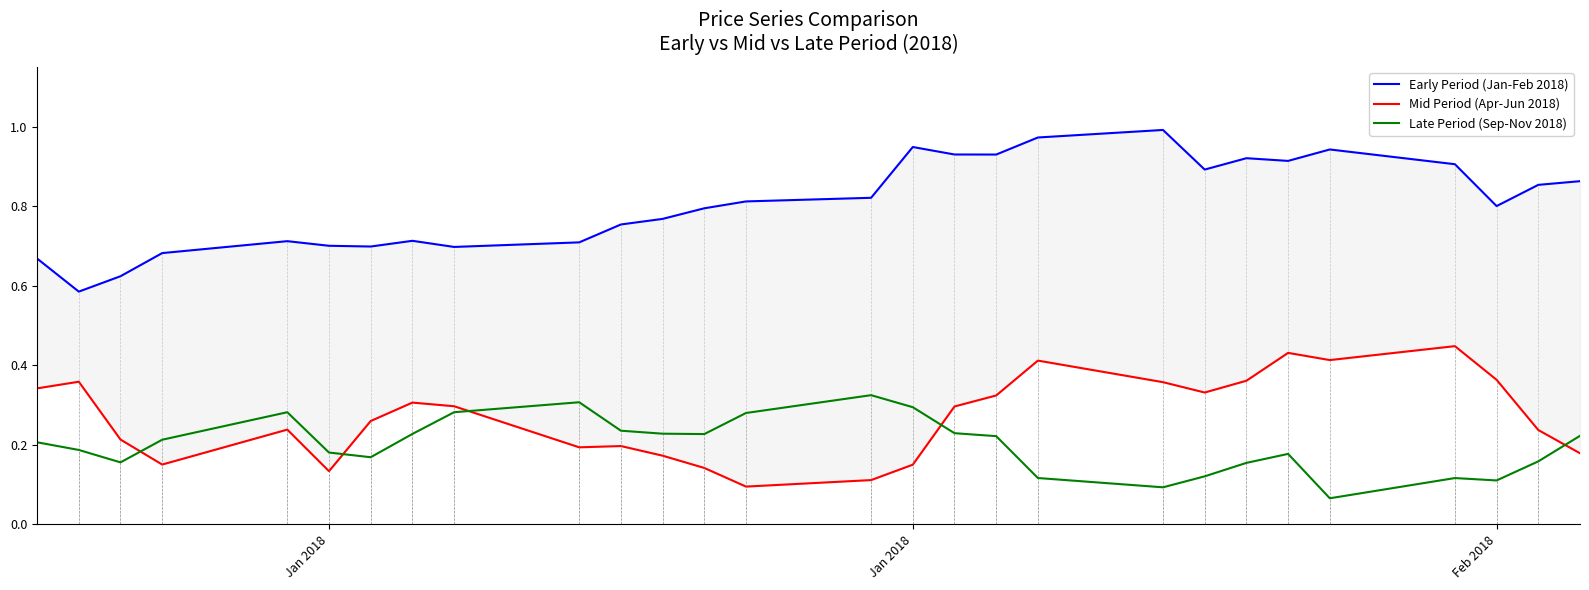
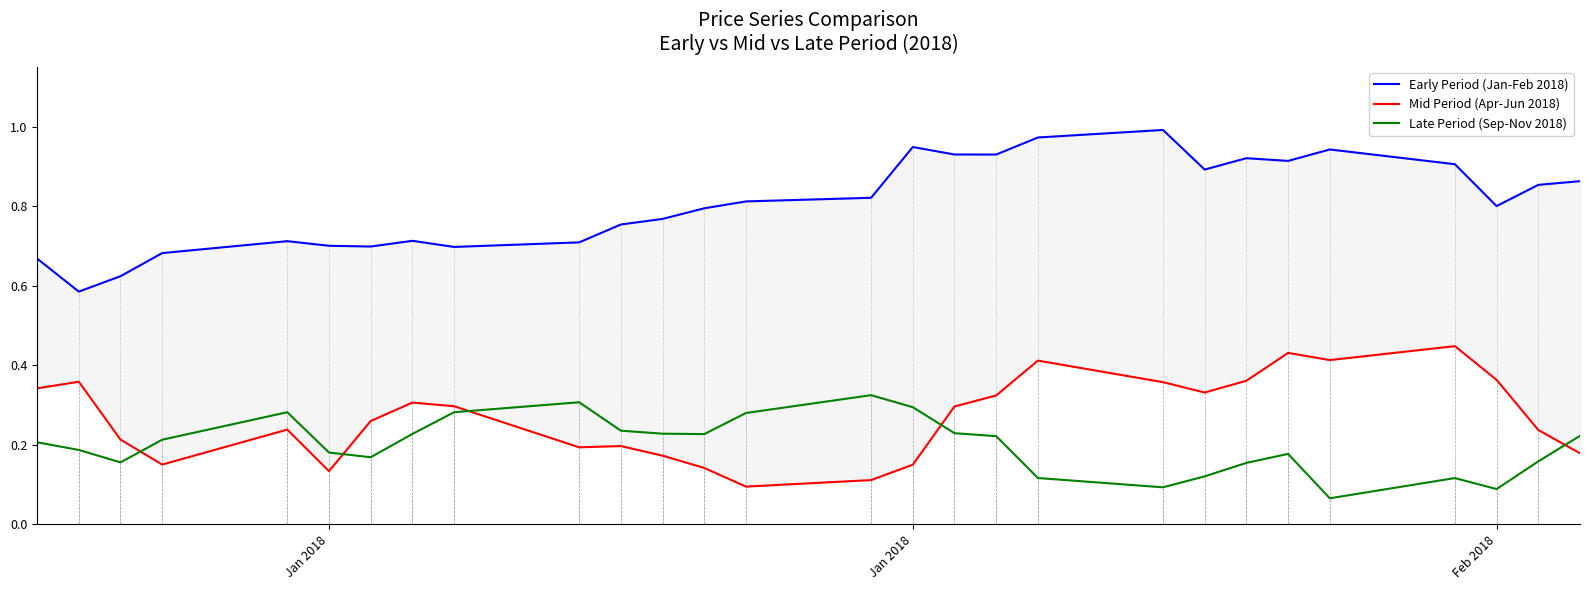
  {
    "Late Period (Sep-Nov 2018)": {
-     "Feb 2018": 0.11
+     "Feb 2018": 0.09
    }
  }
